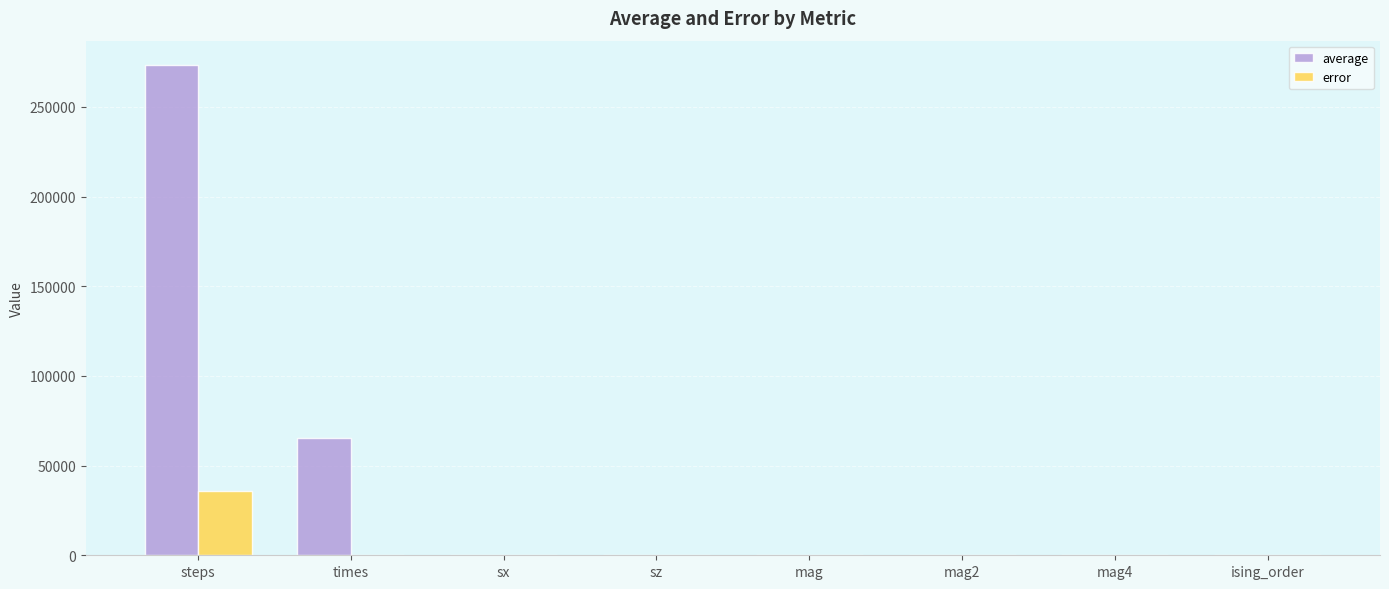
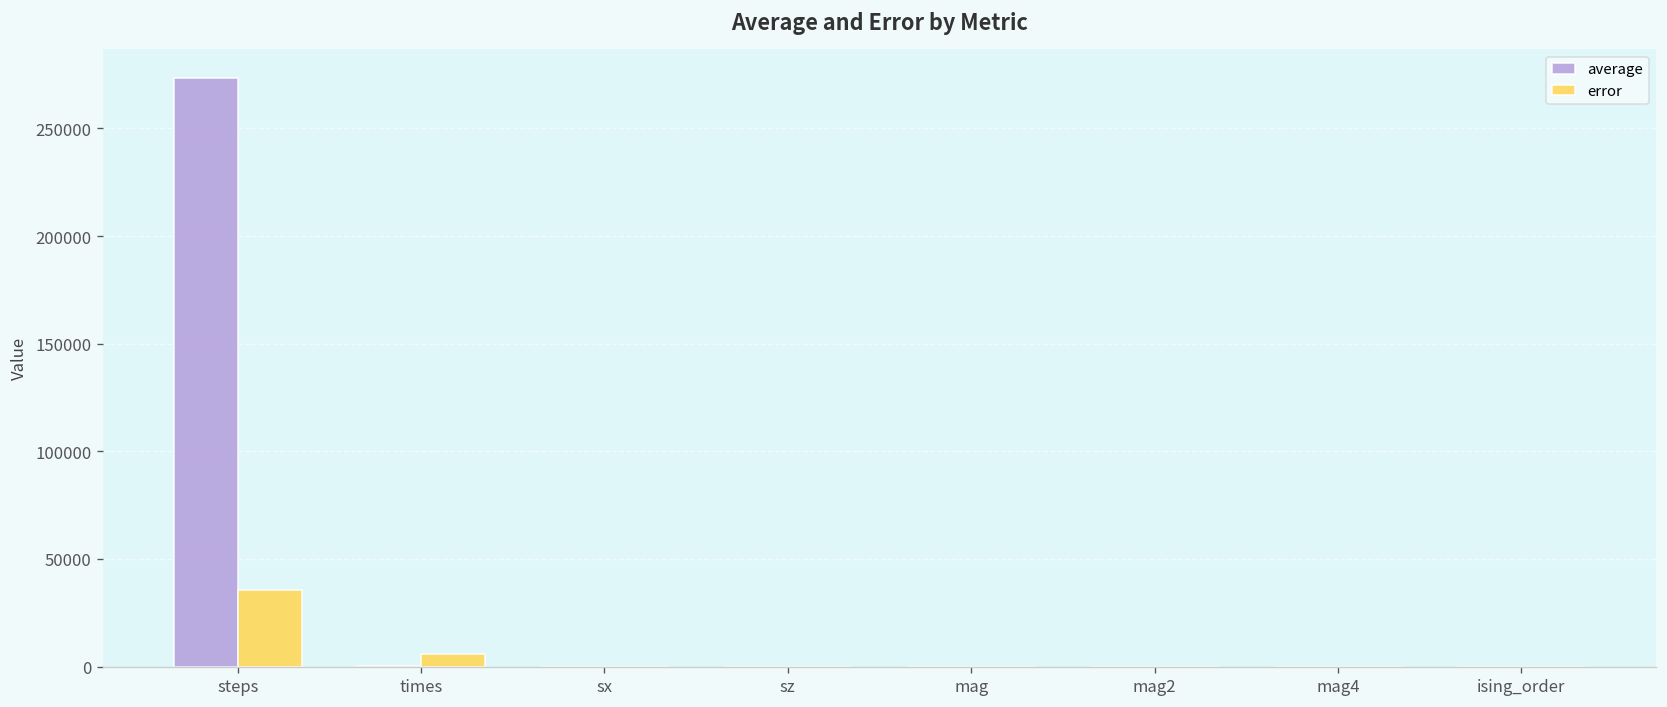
  {
    "average": {
      "steps": 273000,
-     "times": 65000
+     "times": 0
    },
    "error": {
      "steps": 36000,
-     "times": 0
+     "times": 6000
    }
  }
